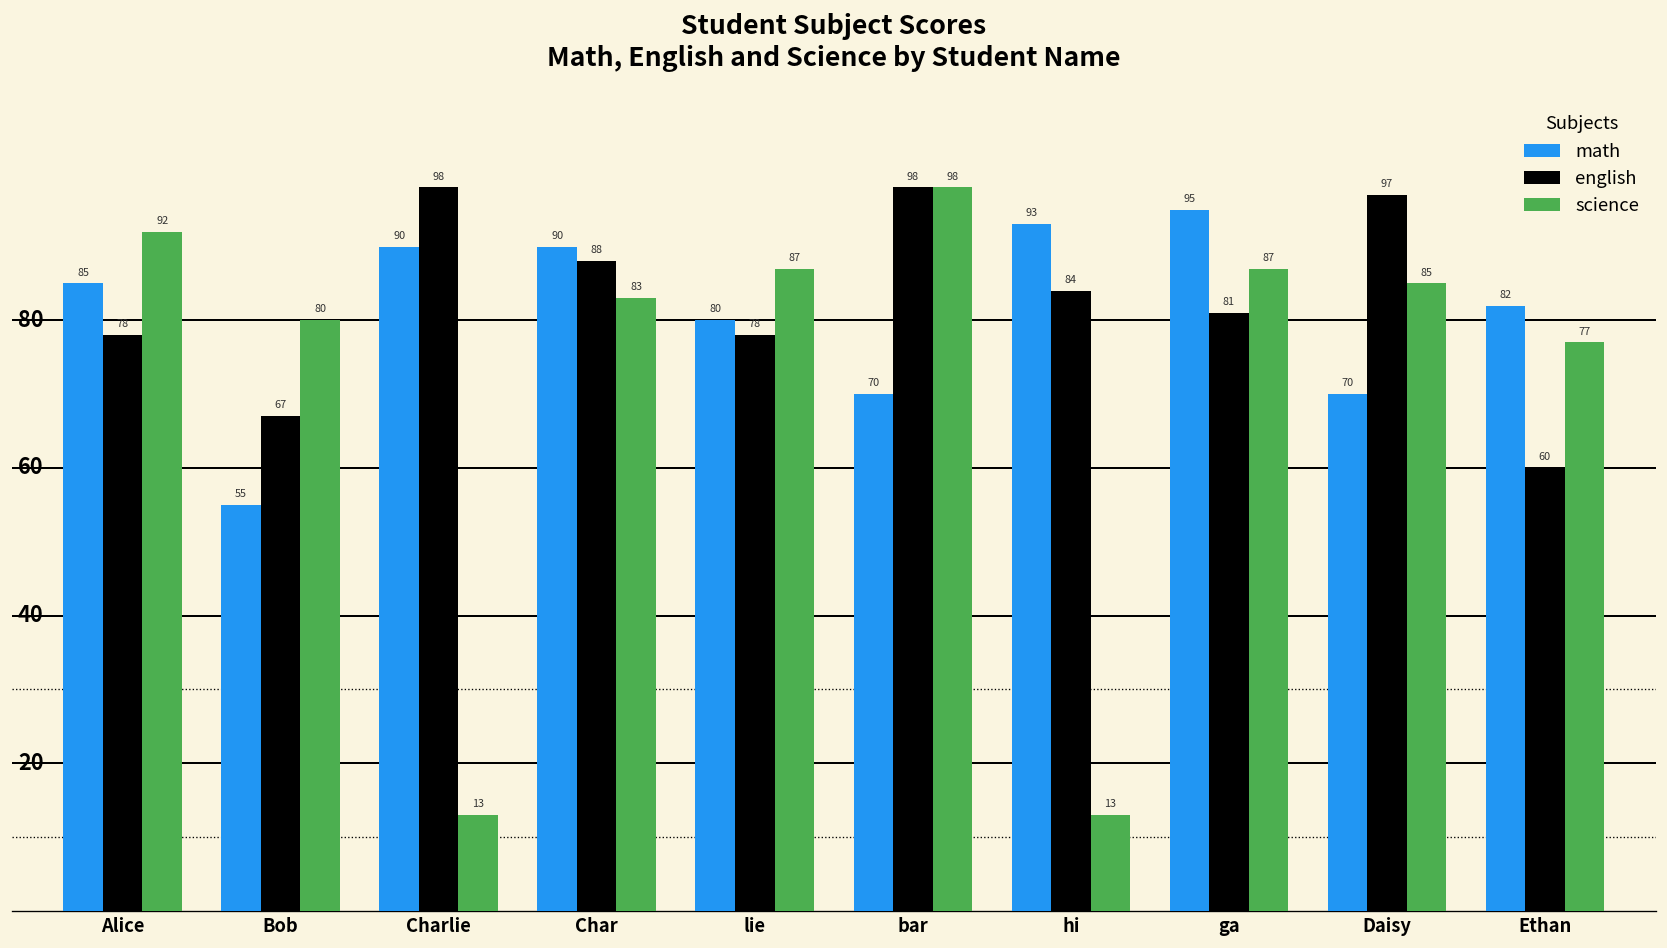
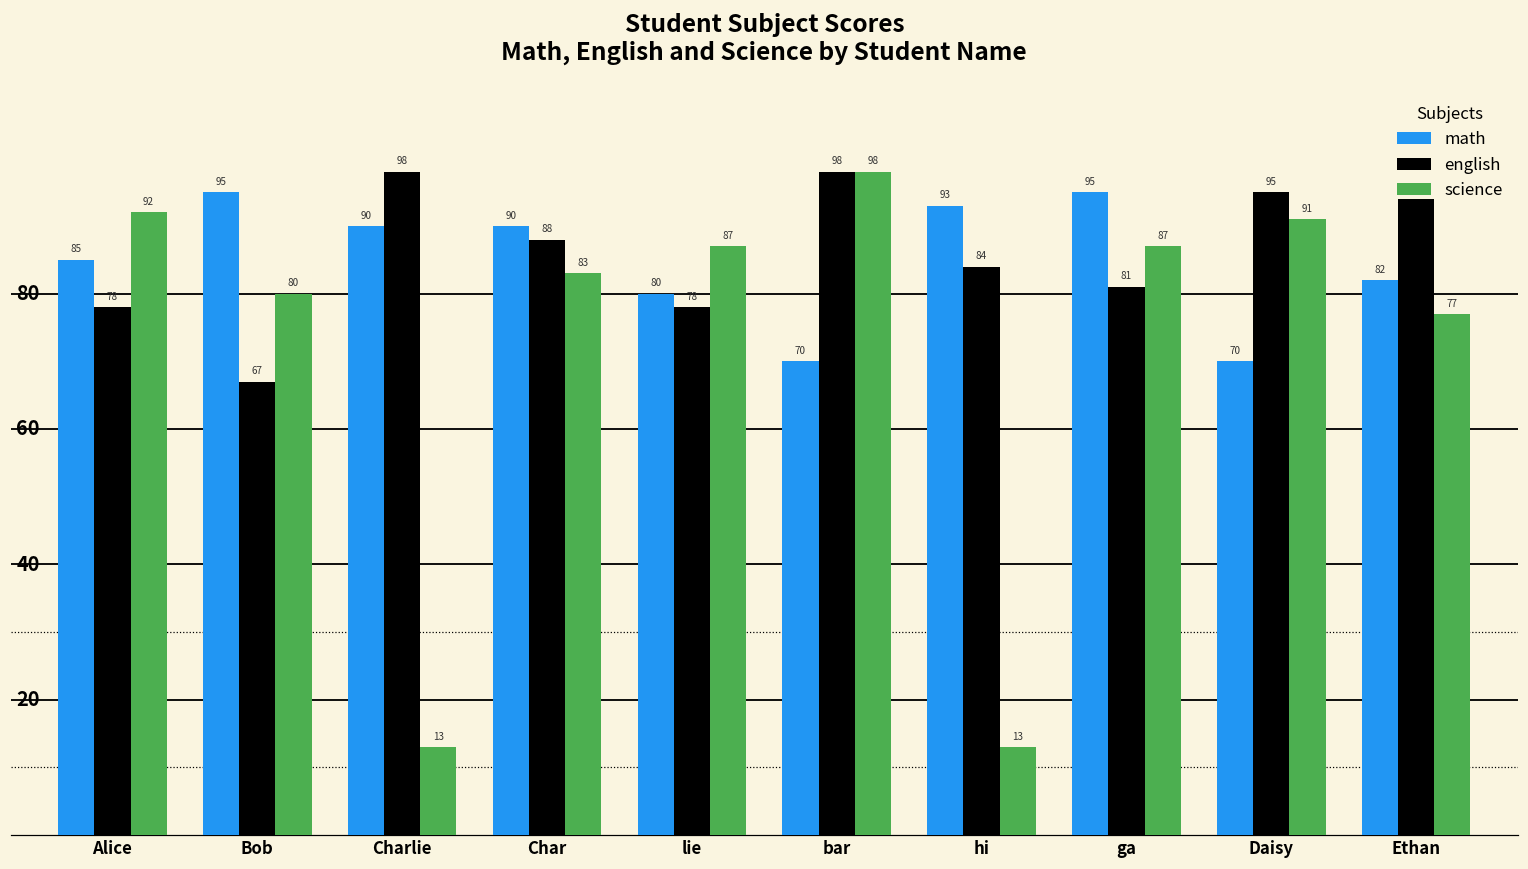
  {
    "math": {
      "Alice": 85,
-     "Bob": 55,
+     "Bob": 95,
      "Charlie": 90,
      "Char": 90,
      "lie": 80,
      "bar": 70,
      "hi": 93,
      "ga": 95,
      "Daisy": 70,
      "Ethan": 82
    },
    "english": {
      "Alice": 78,
      "Bob": 67,
      "Charlie": 98,
      "Char": 88,
      "lie": 78,
      "bar": 98,
      "hi": 84,
      "ga": 81,
-     "Daisy": 97,
-     "Ethan": 60
+     "Daisy": 95,
+     "Ethan": 94
    },
    "science": {
      "Alice": 92,
      "Bob": 80,
      "Charlie": 13,
      "Char": 83,
      "lie": 87,
      "bar": 98,
      "hi": 13,
      "ga": 87,
-     "Daisy": 85,
+     "Daisy": 91,
      "Ethan": 77
    }
  }
